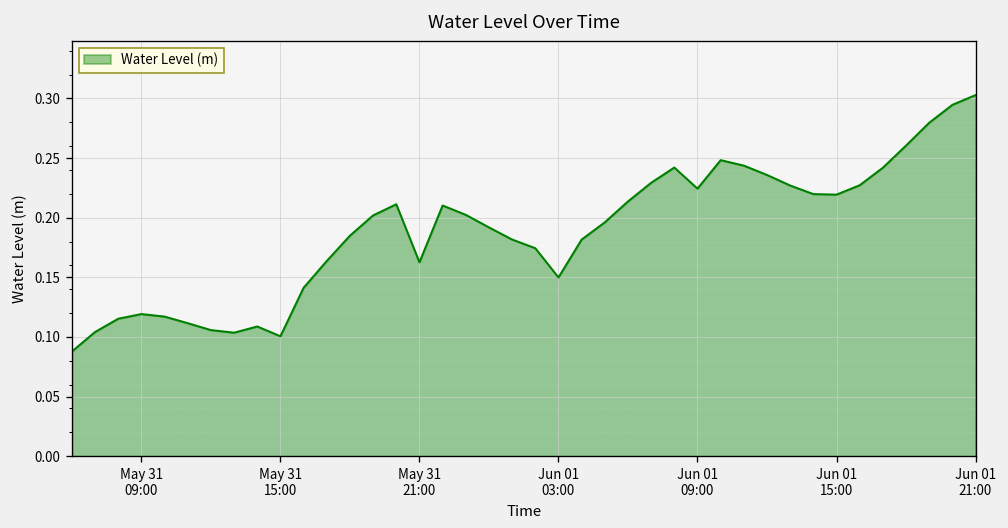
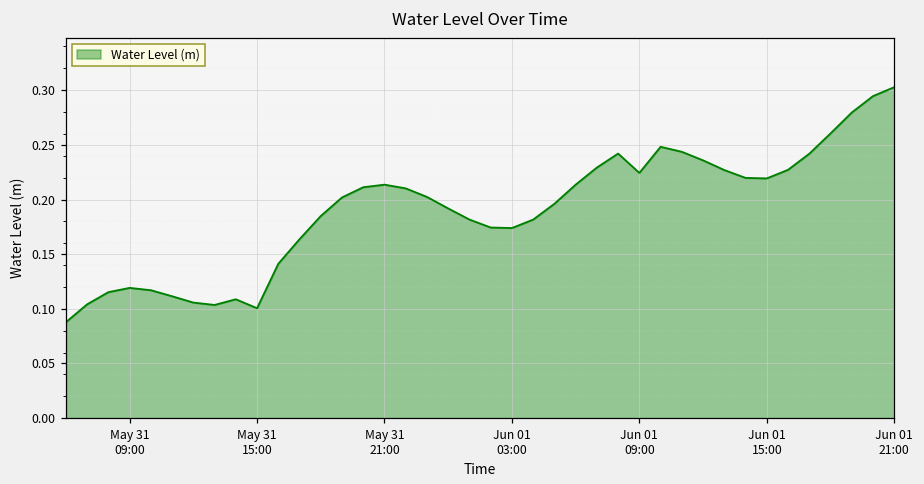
  {
    "May 31 09:00": 0.12,
    "May 31 15:00": 0.10,
-   "May 31 21:00": 0.16,
-   "Jun 01 03:00": 0.15,
+   "May 31 21:00": 0.21,
+   "Jun 01 03:00": 0.17,
    "Jun 01 09:00": 0.22,
    "Jun 01 15:00": 0.22,
    "Jun 01 21:00": 0.30
  }
